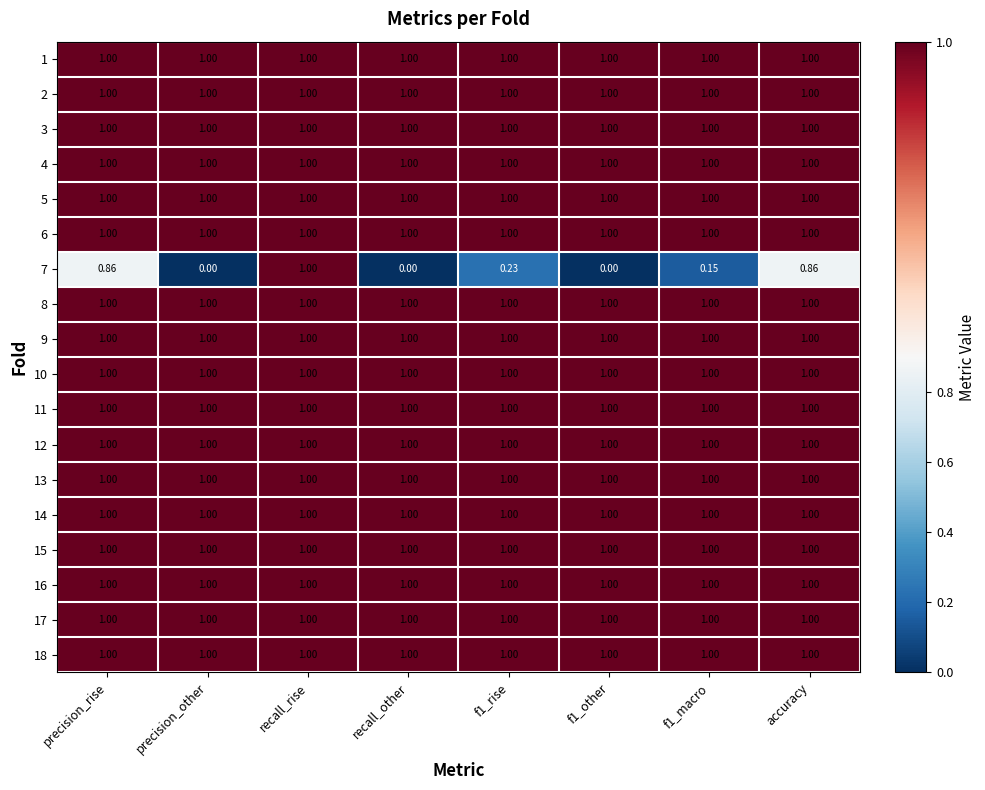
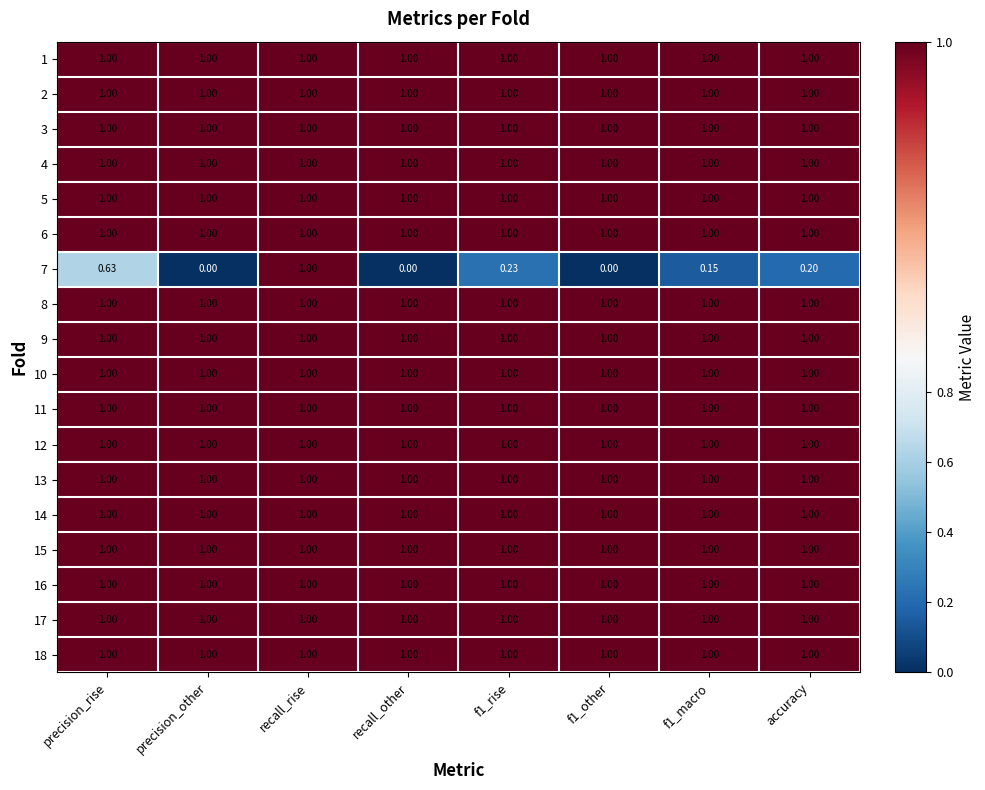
  {
    "1": {
      "precision_rise": 1.00,
      "precision_other": 1.00,
      "recall_rise": 1.00,
      "recall_other": 1.00,
      "f1_rise": 1.00,
      "f1_other": 1.00,
      "f1_macro": 1.00,
      "accuracy": 1.00
    },
    "2": {
      "precision_rise": 1.00,
      "precision_other": 1.00,
      "recall_rise": 1.00,
      "recall_other": 1.00,
      "f1_rise": 1.00,
      "f1_other": 1.00,
      "f1_macro": 1.00,
      "accuracy": 1.00
    },
    "3": {
      "precision_rise": 1.00,
      "precision_other": 1.00,
      "recall_rise": 1.00,
      "recall_other": 1.00,
      "f1_rise": 1.00,
      "f1_other": 1.00,
      "f1_macro": 1.00,
      "accuracy": 1.00
    },
    "4": {
      "precision_rise": 1.00,
      "precision_other": 1.00,
      "recall_rise": 1.00,
      "recall_other": 1.00,
      "f1_rise": 1.00,
      "f1_other": 1.00,
      "f1_macro": 1.00,
      "accuracy": 1.00
    },
    "5": {
      "precision_rise": 1.00,
      "precision_other": 1.00,
      "recall_rise": 1.00,
      "recall_other": 1.00,
      "f1_rise": 1.00,
      "f1_other": 1.00,
      "f1_macro": 1.00,
      "accuracy": 1.00
    },
    "6": {
      "precision_rise": 1.00,
      "precision_other": 1.00,
      "recall_rise": 1.00,
      "recall_other": 1.00,
      "f1_rise": 1.00,
      "f1_other": 1.00,
      "f1_macro": 1.00,
      "accuracy": 1.00
    },
    "7": {
-     "precision_rise": 0.86,
+     "precision_rise": 0.63,
      "precision_other": 0.00,
      "recall_rise": 1.00,
      "recall_other": 0.00,
      "f1_rise": 0.23,
      "f1_other": 0.00,
      "f1_macro": 0.15,
-     "accuracy": 0.86
+     "accuracy": 0.20
    },
    "8": {
      "precision_rise": 1.00,
      "precision_other": 1.00,
      "recall_rise": 1.00,
      "recall_other": 1.00,
      "f1_rise": 1.00,
      "f1_other": 1.00,
      "f1_macro": 1.00,
      "accuracy": 1.00
    },
    "9": {
      "precision_rise": 1.00,
      "precision_other": 1.00,
      "recall_rise": 1.00,
      "recall_other": 1.00,
      "f1_rise": 1.00,
      "f1_other": 1.00,
      "f1_macro": 1.00,
      "accuracy": 1.00
    },
    "10": {
      "precision_rise": 1.00,
      "precision_other": 1.00,
      "recall_rise": 1.00,
      "recall_other": 1.00,
      "f1_rise": 1.00,
      "f1_other": 1.00,
      "f1_macro": 1.00,
      "accuracy": 1.00
    },
    "11": {
      "precision_rise": 1.00,
      "precision_other": 1.00,
      "recall_rise": 1.00,
      "recall_other": 1.00,
      "f1_rise": 1.00,
      "f1_other": 1.00,
      "f1_macro": 1.00,
      "accuracy": 1.00
    },
    "12": {
      "precision_rise": 1.00,
      "precision_other": 1.00,
      "recall_rise": 1.00,
      "recall_other": 1.00,
      "f1_rise": 1.00,
      "f1_other": 1.00,
      "f1_macro": 1.00,
      "accuracy": 1.00
    },
    "13": {
      "precision_rise": 1.00,
      "precision_other": 1.00,
      "recall_rise": 1.00,
      "recall_other": 1.00,
      "f1_rise": 1.00,
      "f1_other": 1.00,
      "f1_macro": 1.00,
      "accuracy": 1.00
    },
    "14": {
      "precision_rise": 1.00,
      "precision_other": 1.00,
      "recall_rise": 1.00,
      "recall_other": 1.00,
      "f1_rise": 1.00,
      "f1_other": 1.00,
      "f1_macro": 1.00,
      "accuracy": 1.00
    },
    "15": {
      "precision_rise": 1.00,
      "precision_other": 1.00,
      "recall_rise": 1.00,
      "recall_other": 1.00,
      "f1_rise": 1.00,
      "f1_other": 1.00,
      "f1_macro": 1.00,
      "accuracy": 1.00
    },
    "16": {
      "precision_rise": 1.00,
      "precision_other": 1.00,
      "recall_rise": 1.00,
      "recall_other": 1.00,
      "f1_rise": 1.00,
      "f1_other": 1.00,
      "f1_macro": 1.00,
      "accuracy": 1.00
    },
    "17": {
      "precision_rise": 1.00,
      "precision_other": 1.00,
      "recall_rise": 1.00,
      "recall_other": 1.00,
      "f1_rise": 1.00,
      "f1_other": 1.00,
      "f1_macro": 1.00,
      "accuracy": 1.00
    },
    "18": {
      "precision_rise": 1.00,
      "precision_other": 1.00,
      "recall_rise": 1.00,
      "recall_other": 1.00,
      "f1_rise": 1.00,
      "f1_other": 1.00,
      "f1_macro": 1.00,
      "accuracy": 1.00
    }
  }
